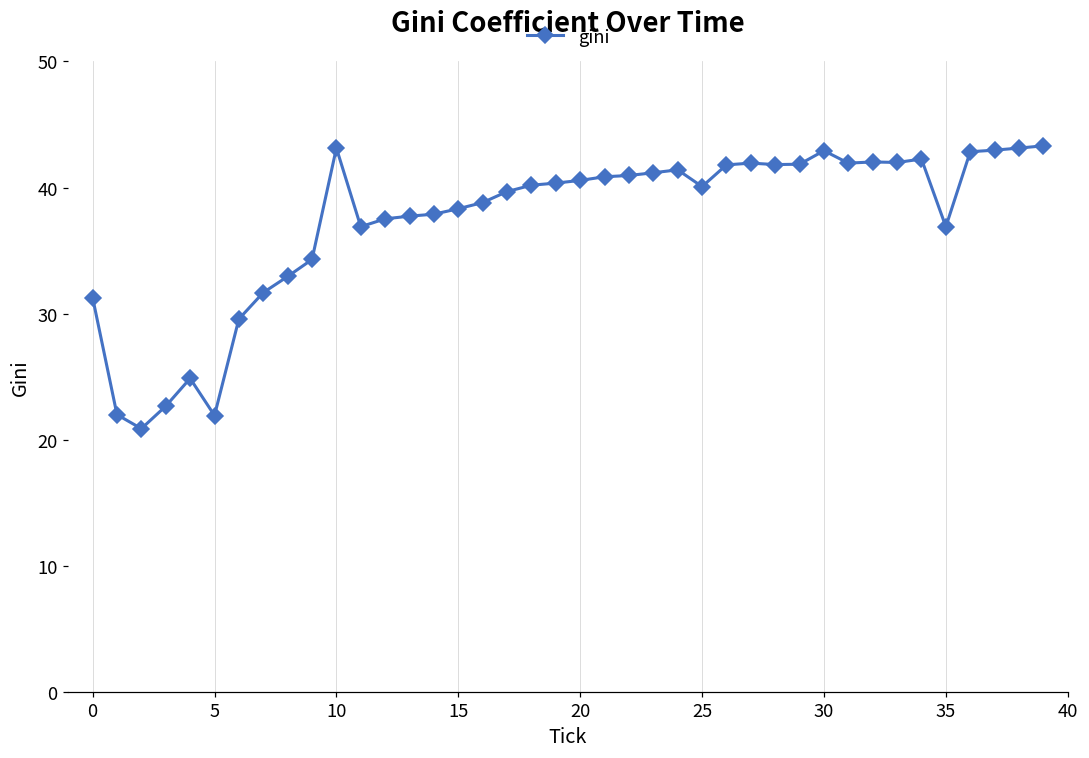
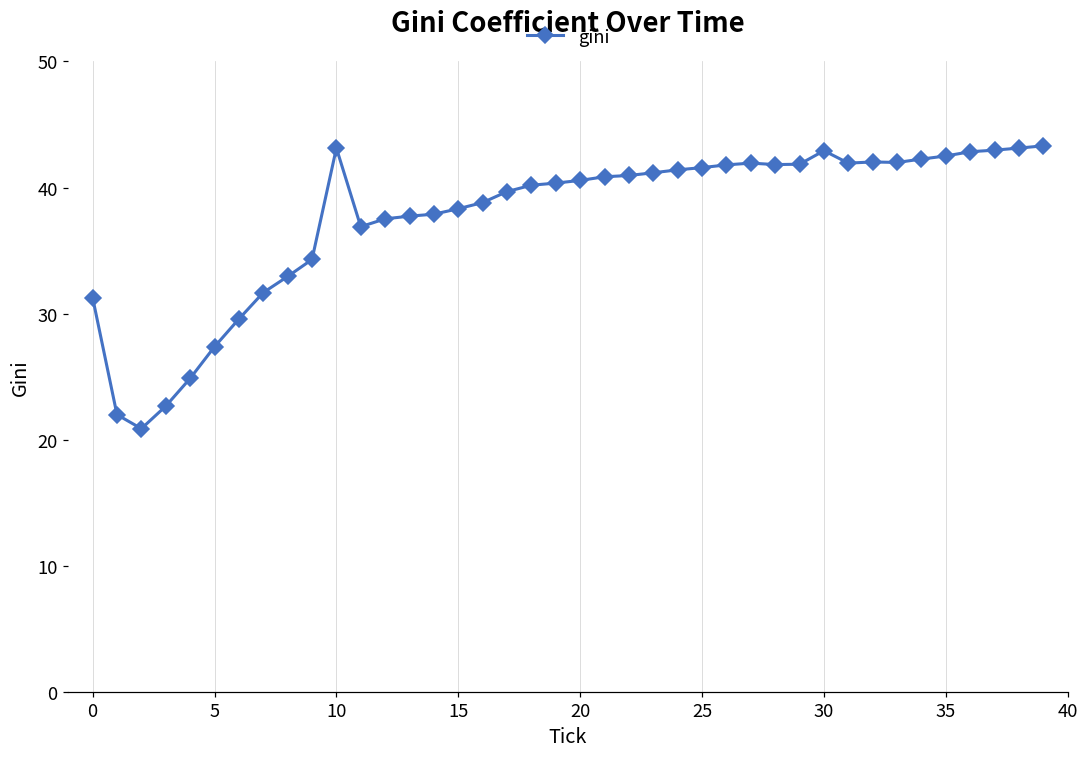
  {
    "0": 31.3,
-   "5": 21.9,
+   "5": 27.4,
    "10": 43.1,
    "15": 38.3,
    "20": 40.6,
-   "25": 40.1,
+   "25": 41.6,
    "30": 42.9,
-   "35": 36.9
+   "35": 42.5
  }
